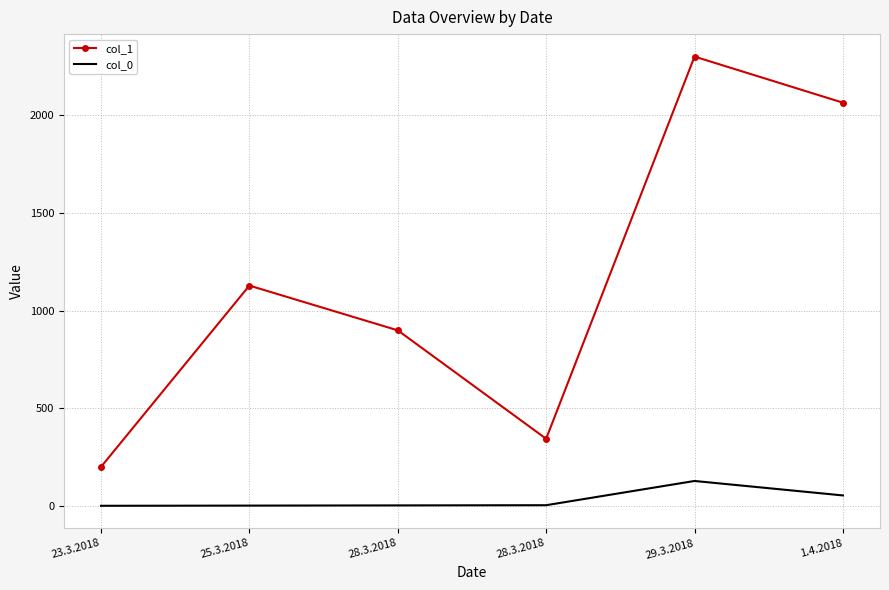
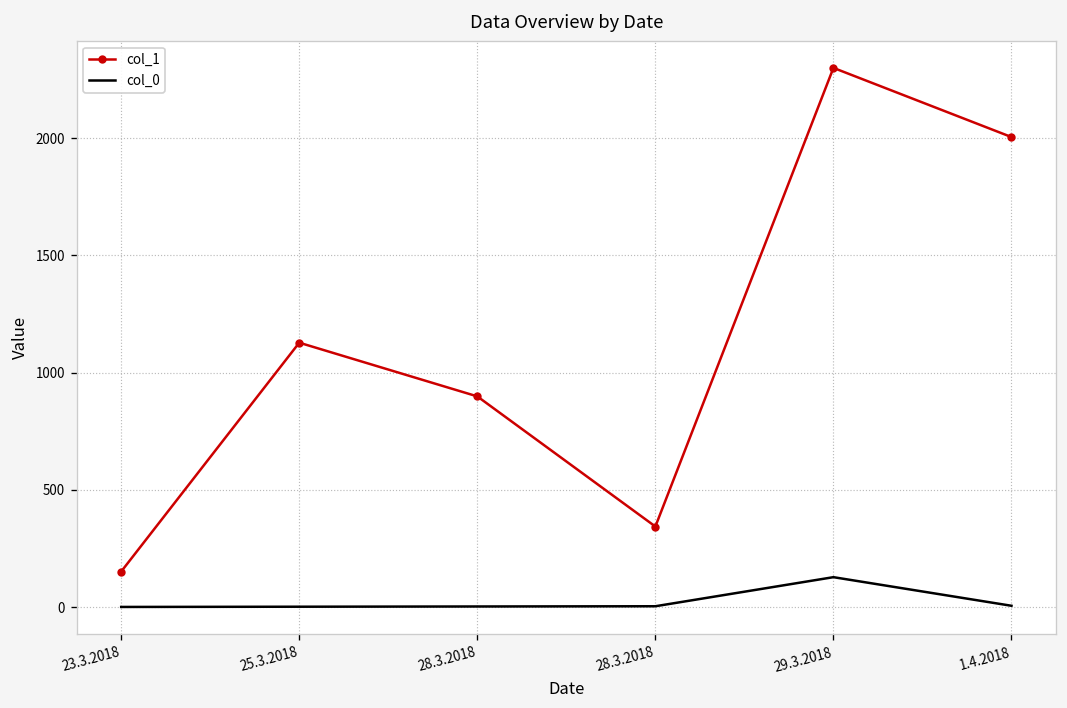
  {
    "col_1": {
-     "23.3.2018": 200,
+     "23.3.2018": 150,
      "25.3.2018": 1130,
      "29.3.2018": 2300,
-     "1.4.2018": 2060
+     "1.4.2018": 2010
    },
    "col_0": {
      "23.3.2018": 0,
      "25.3.2018": 0,
      "29.3.2018": 130,
-     "1.4.2018": 50
+     "1.4.2018": 10
    }
  }
